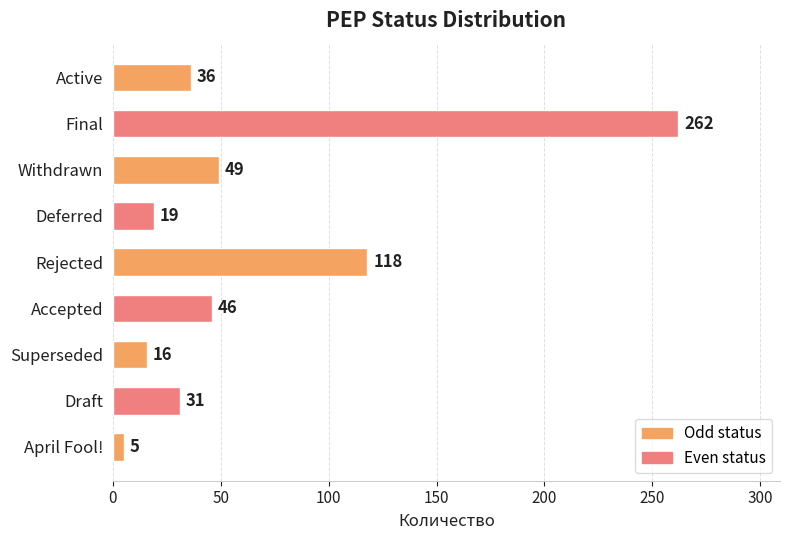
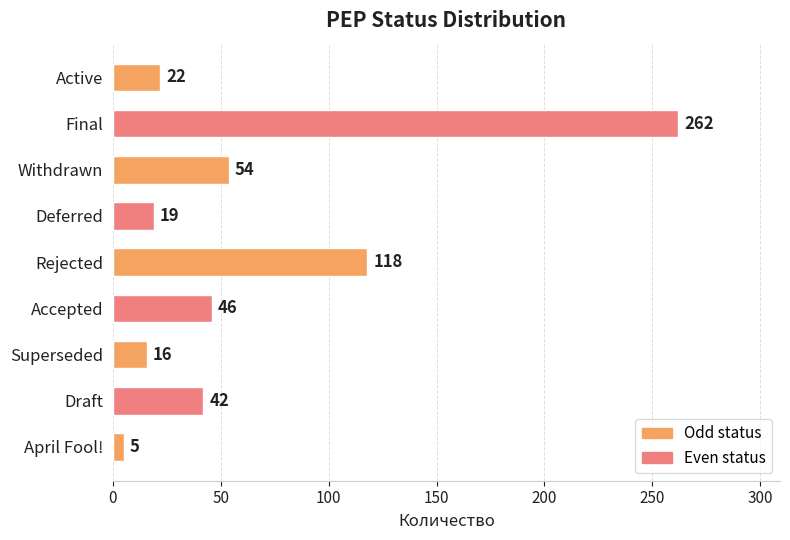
  {
-   "Active": 36,
+   "Active": 22,
    "Final": 262,
-   "Withdrawn": 49,
+   "Withdrawn": 54,
    "Deferred": 19,
    "Rejected": 118,
    "Accepted": 46,
    "Superseded": 16,
-   "Draft": 31,
+   "Draft": 42,
    "April Fool!": 5
  }
